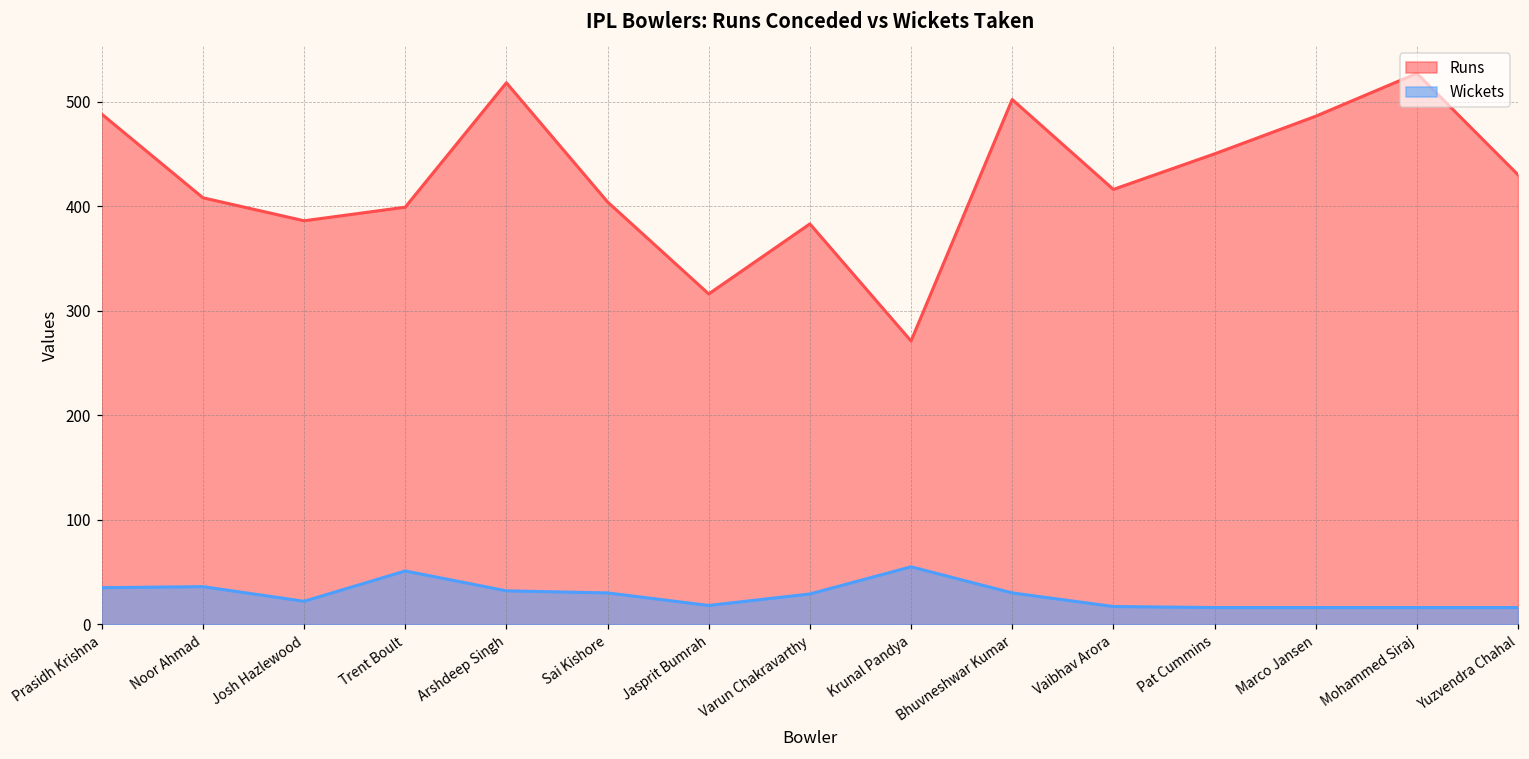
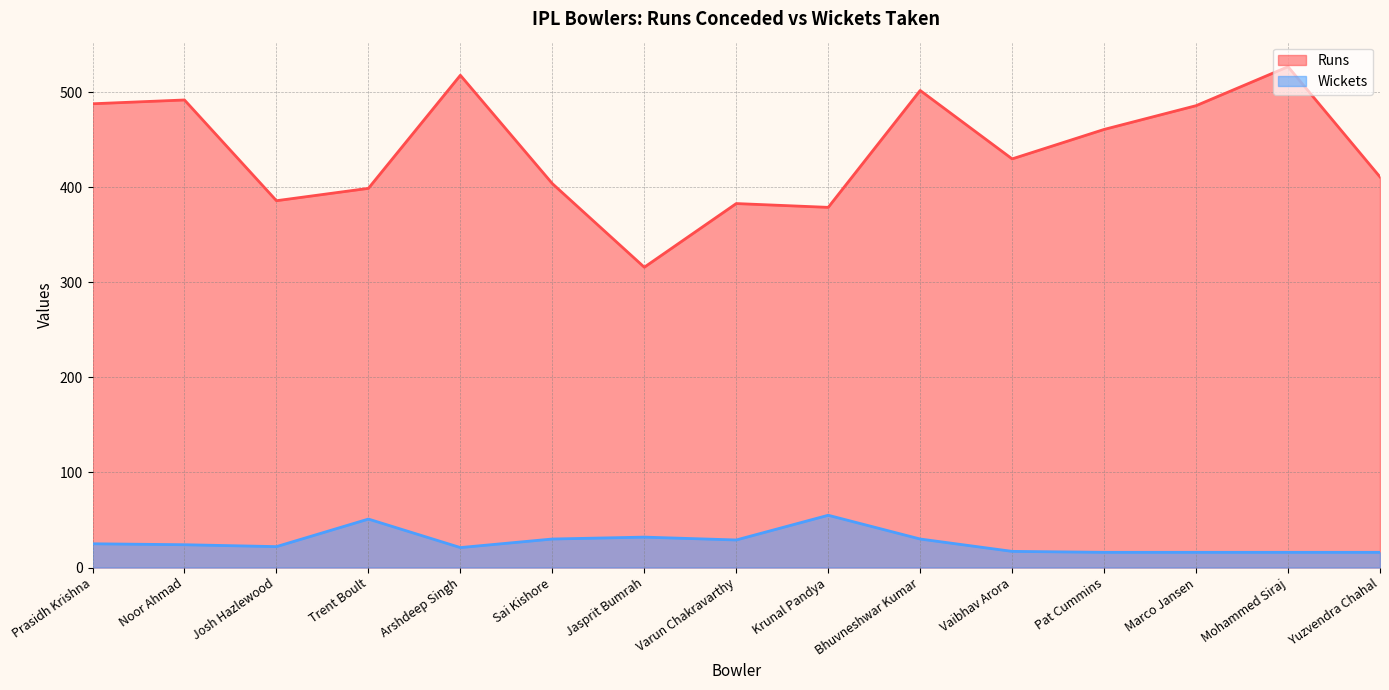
  {
    "Runs": {
      "Prasidh Krishna": 490,
-     "Noor Ahmad": 410,
+     "Noor Ahmad": 490,
      "Josh Hazlewood": 390,
      "Trent Boult": 400,
      "Arshdeep Singh": 520,
      "Sai Kishore": 400,
      "Jasprit Bumrah": 320,
      "Varun Chakravarthy": 380,
-     "Krunal Pandya": 270,
+     "Krunal Pandya": 380,
      "Bhuvneshwar Kumar": 500,
-     "Vaibhav Arora": 420,
-     "Pat Cummins": 450,
+     "Vaibhav Arora": 430,
+     "Pat Cummins": 460,
      "Marco Jansen": 490,
-     "Yuzvendra Chahal": 430
+     "Yuzvendra Chahal": 410
    },
    "Wickets": {
-     "Prasidh Krishna": 40,
-     "Noor Ahmad": 40,
+     "Prasidh Krishna": 30,
+     "Noor Ahmad": 20,
      "Josh Hazlewood": 20,
      "Trent Boult": 50,
-     "Arshdeep Singh": 30,
+     "Arshdeep Singh": 20,
      "Sai Kishore": 30,
-     "Jasprit Bumrah": 20,
+     "Jasprit Bumrah": 30,
      "Varun Chakravarthy": 30,
      "Krunal Pandya": 60,
      "Bhuvneshwar Kumar": 30,
      "Vaibhav Arora": 20,
      "Pat Cummins": 20,
      "Marco Jansen": 20,
      "Mohammed Siraj": 20,
      "Yuzvendra Chahal": 20
    }
  }
